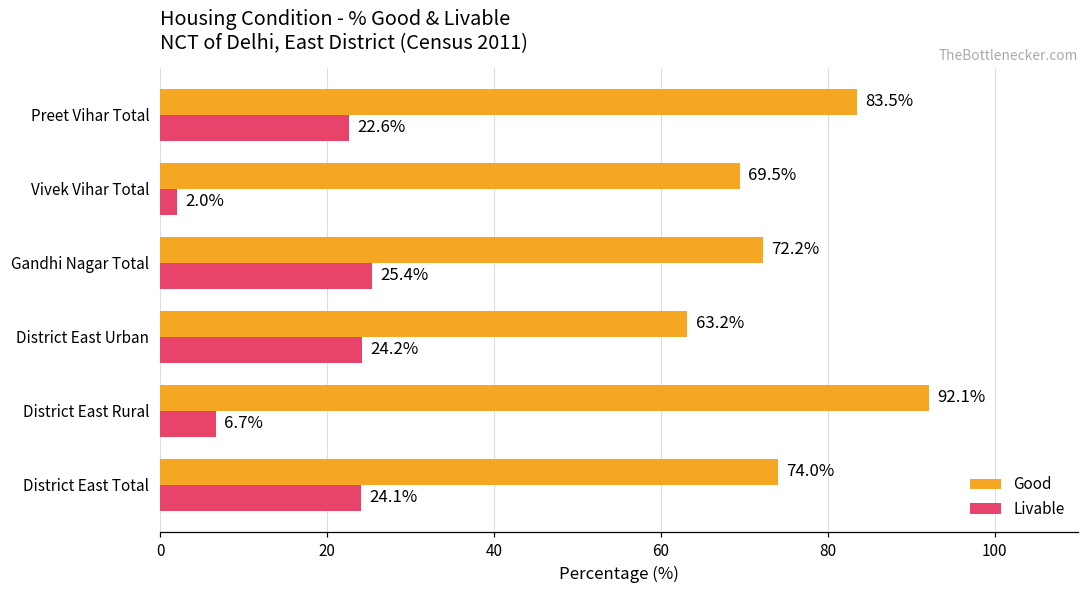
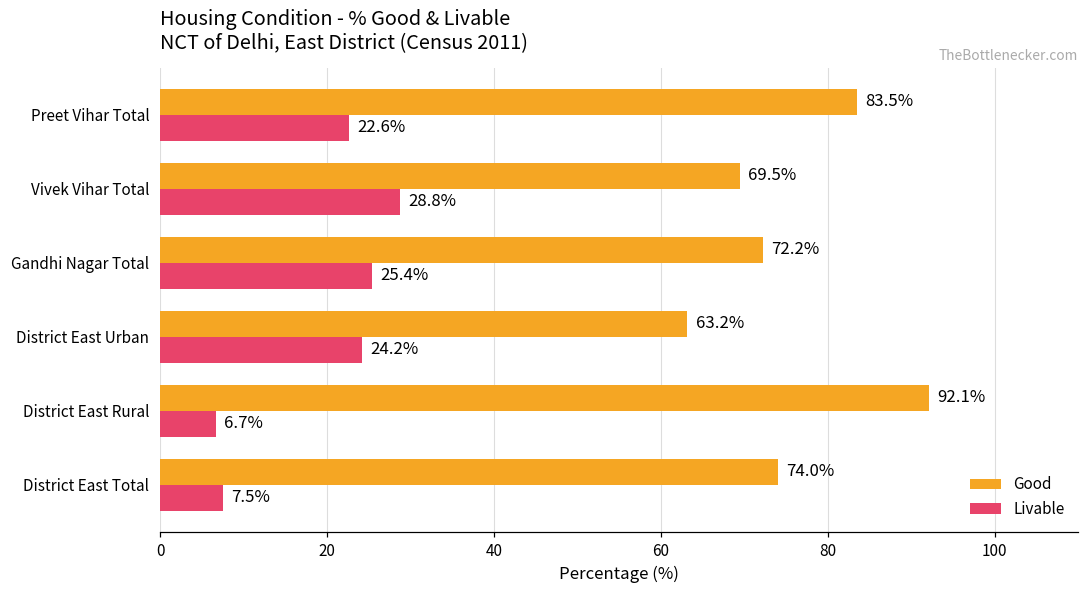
  {
    "Good": {
      "Preet Vihar Total": "83.5%",
      "Vivek Vihar Total": "69.5%",
      "Gandhi Nagar Total": "72.2%",
      "District East Urban": "63.2%",
      "District East Rural": "92.1%",
      "District East Total": "74.0%"
    },
    "Livable": {
      "Preet Vihar Total": "22.6%",
-     "Vivek Vihar Total": "2.0%",
+     "Vivek Vihar Total": "28.8%",
      "Gandhi Nagar Total": "25.4%",
      "District East Urban": "24.2%",
      "District East Rural": "6.7%",
-     "District East Total": "24.1%"
+     "District East Total": "7.5%"
    }
  }
